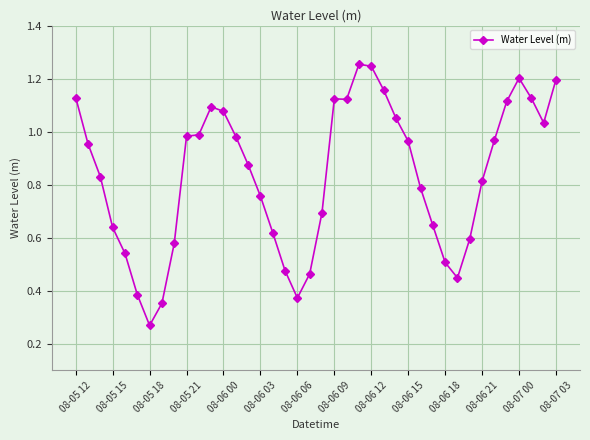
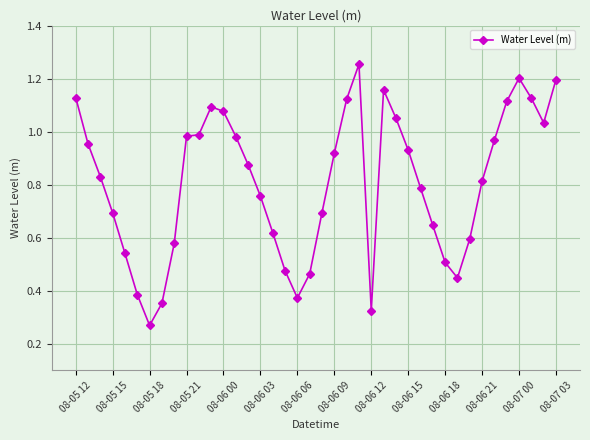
  {
    "08-05 12": 1.13,
-   "08-05 15": 0.64,
+   "08-05 15": 0.69,
    "08-05 18": 0.27,
    "08-05 21": 0.98,
    "08-06 00": 1.08,
    "08-06 03": 0.76,
    "08-06 06": 0.37,
-   "08-06 09": 1.12,
-   "08-06 12": 1.25,
-   "08-06 15": 0.96,
+   "08-06 09": 0.92,
+   "08-06 12": 0.33,
+   "08-06 15": 0.93,
    "08-06 18": 0.51,
    "08-06 21": 0.81,
    "08-07 00": 1.20,
    "08-07 03": 1.20
  }
